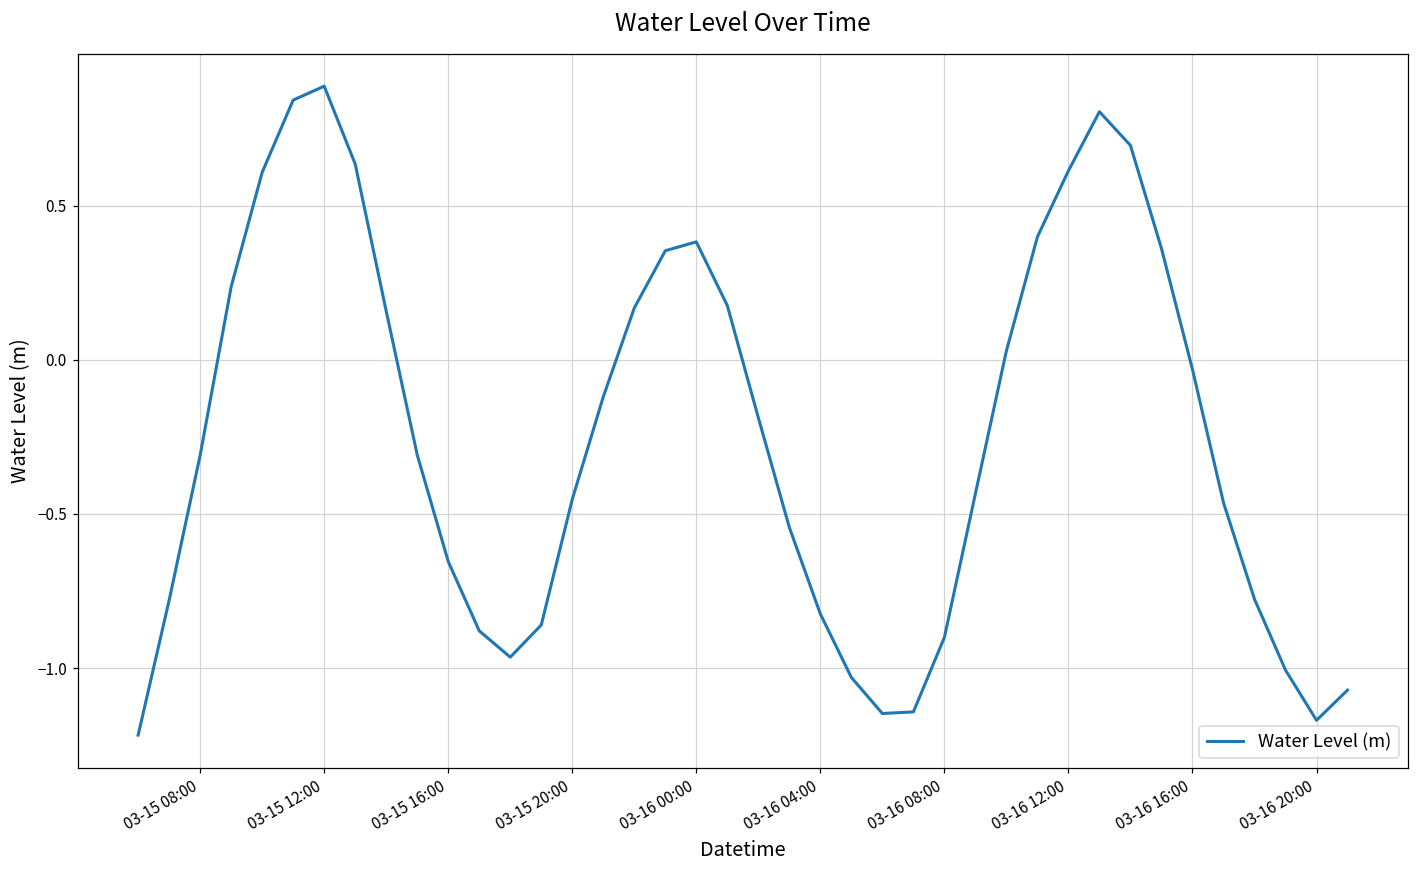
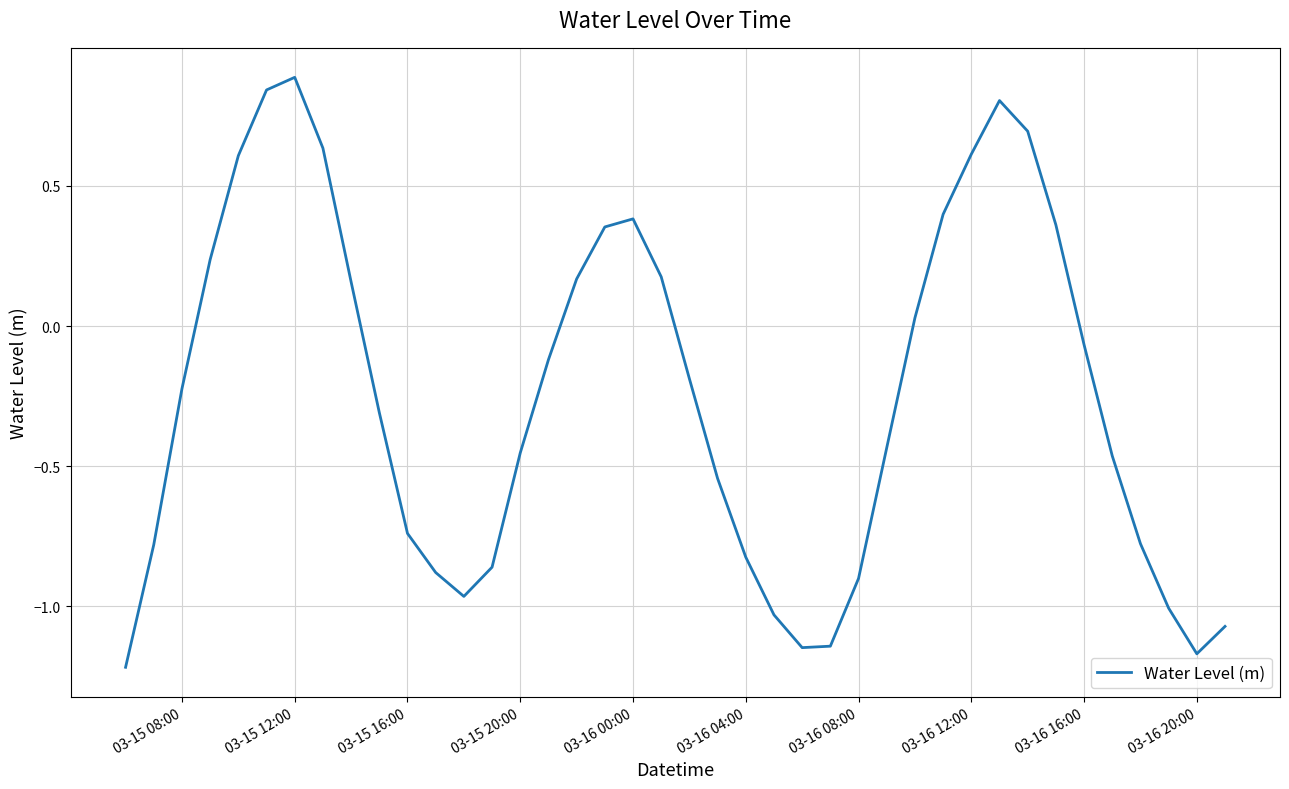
  {
-   "03-15 08:00": -0.31,
+   "03-15 08:00": -0.22,
    "03-15 12:00": 0.89,
-   "03-15 16:00": -0.65,
+   "03-15 16:00": -0.74,
    "03-15 20:00": -0.45,
    "03-16 00:00": 0.38,
    "03-16 04:00": -0.82,
    "03-16 08:00": -0.90,
    "03-16 12:00": 0.61,
-   "03-16 16:00": -0.03,
+   "03-16 16:00": -0.07,
    "03-16 20:00": -1.17
  }
